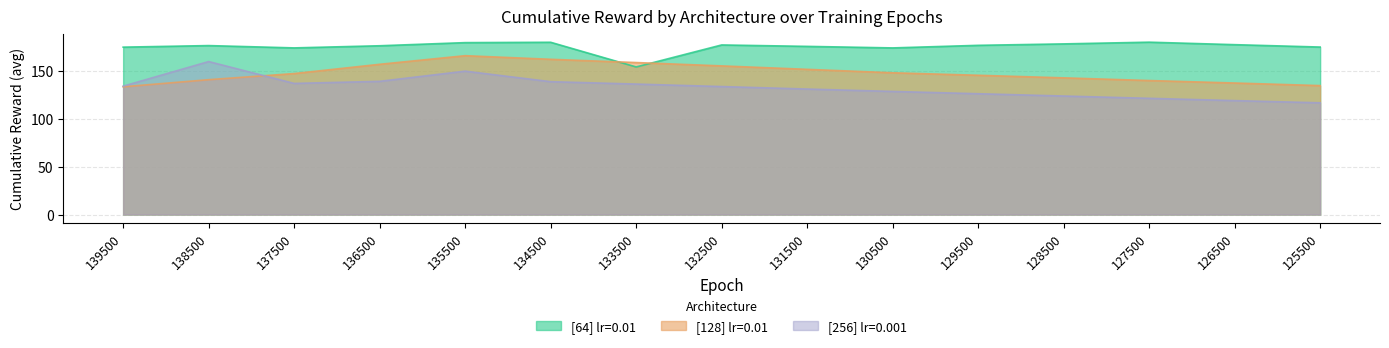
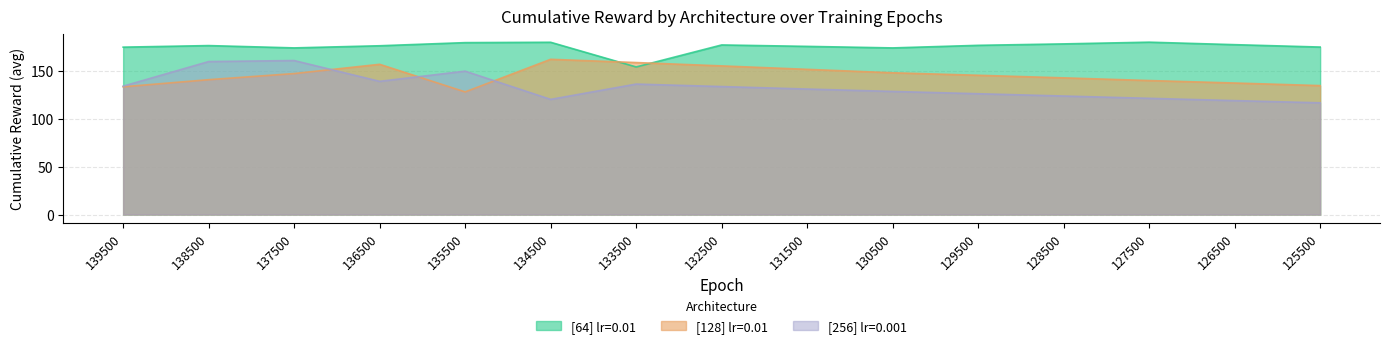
  {
    "[64] lr=0.01": {
      "139500": 180,
      "138500": 180,
      "137500": 170,
      "136500": 180,
      "135500": 180,
      "134500": 180,
      "133500": 150,
      "132500": 180,
      "131500": 180,
      "130500": 170,
      "129500": 180,
      "128500": 180,
      "127500": 180,
      "126500": 180,
      "125500": 180
    },
    "[128] lr=0.01": {
      "138500": 140,
      "137500": 150,
      "136500": 160,
-     "135500": 170,
+     "135500": 130,
      "134500": 160,
      "133500": 160,
      "132500": 160,
      "131500": 150,
      "130500": 150,
      "129500": 150,
      "128500": 140,
      "127500": 140,
      "126500": 140,
      "125500": 130
    },
    "[256] lr=0.001": {
      "138500": 160,
-     "137500": 140,
+     "137500": 160,
      "136500": 140,
      "135500": 150,
-     "134500": 140,
+     "134500": 120,
      "133500": 140,
      "132500": 130,
      "131500": 130,
      "130500": 130,
      "129500": 130,
      "128500": 120,
      "127500": 120,
      "126500": 120,
      "125500": 120
    }
  }
